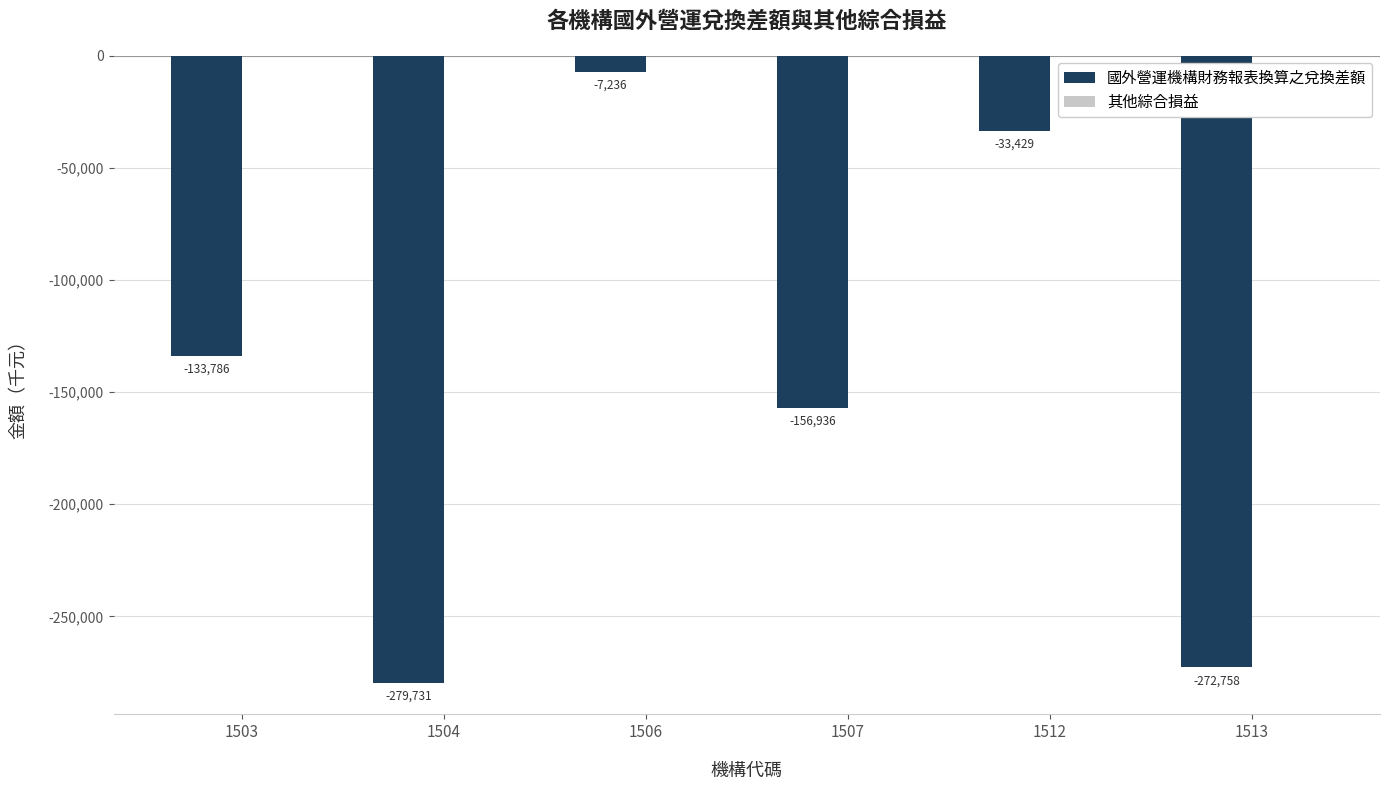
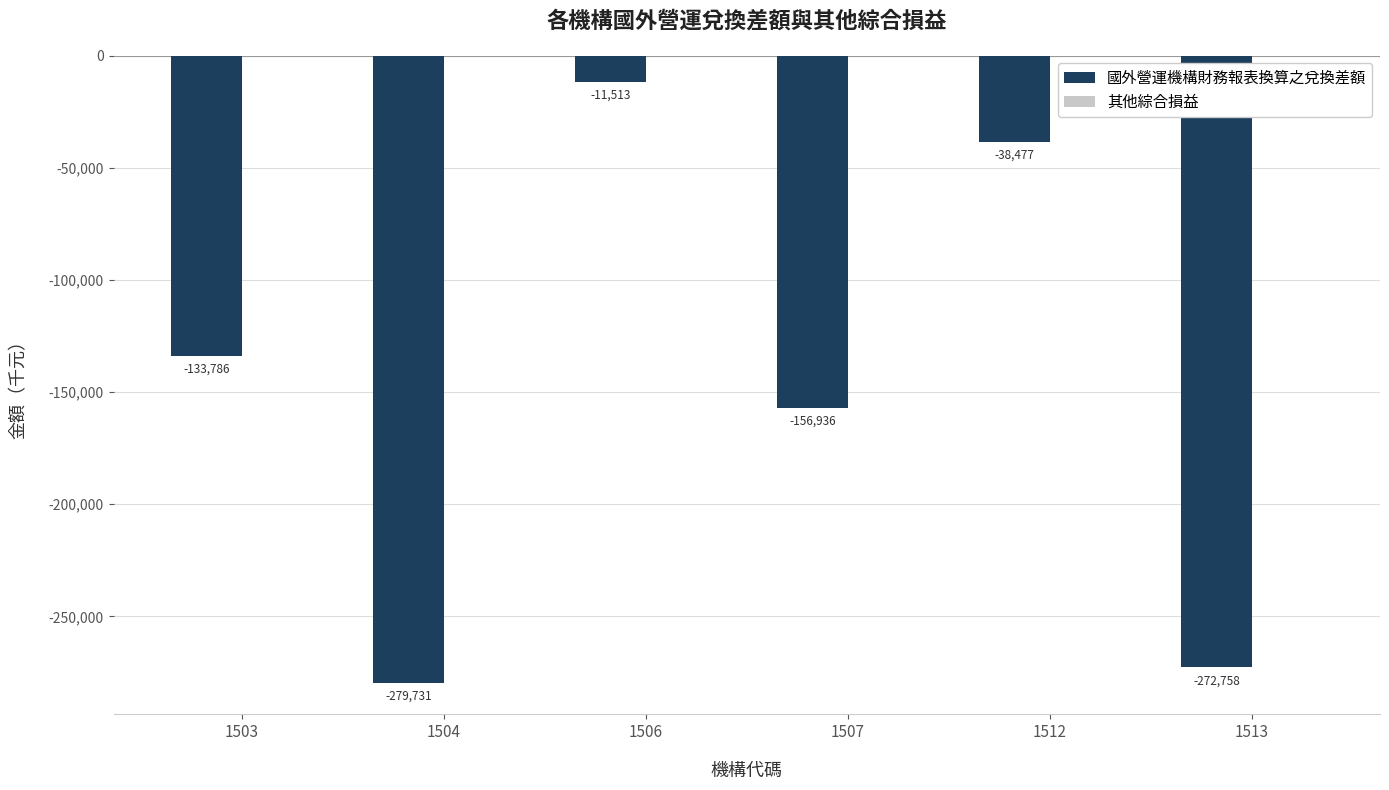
  {
    "國外營運機構財務報表換算之兌換差額": {
      "1503": "-133,786",
      "1504": "-279,731",
-     "1506": "-7,236",
+     "1506": "-11,513",
      "1507": "-156,936",
-     "1512": "-33,429",
+     "1512": "-38,477",
      "1513": "-272,758"
    },
    "其他綜合損益": {
      "1503": "0",
      "1504": "0",
      "1506": "0",
      "1507": "0",
      "1512": "0",
      "1513": "0"
    }
  }
